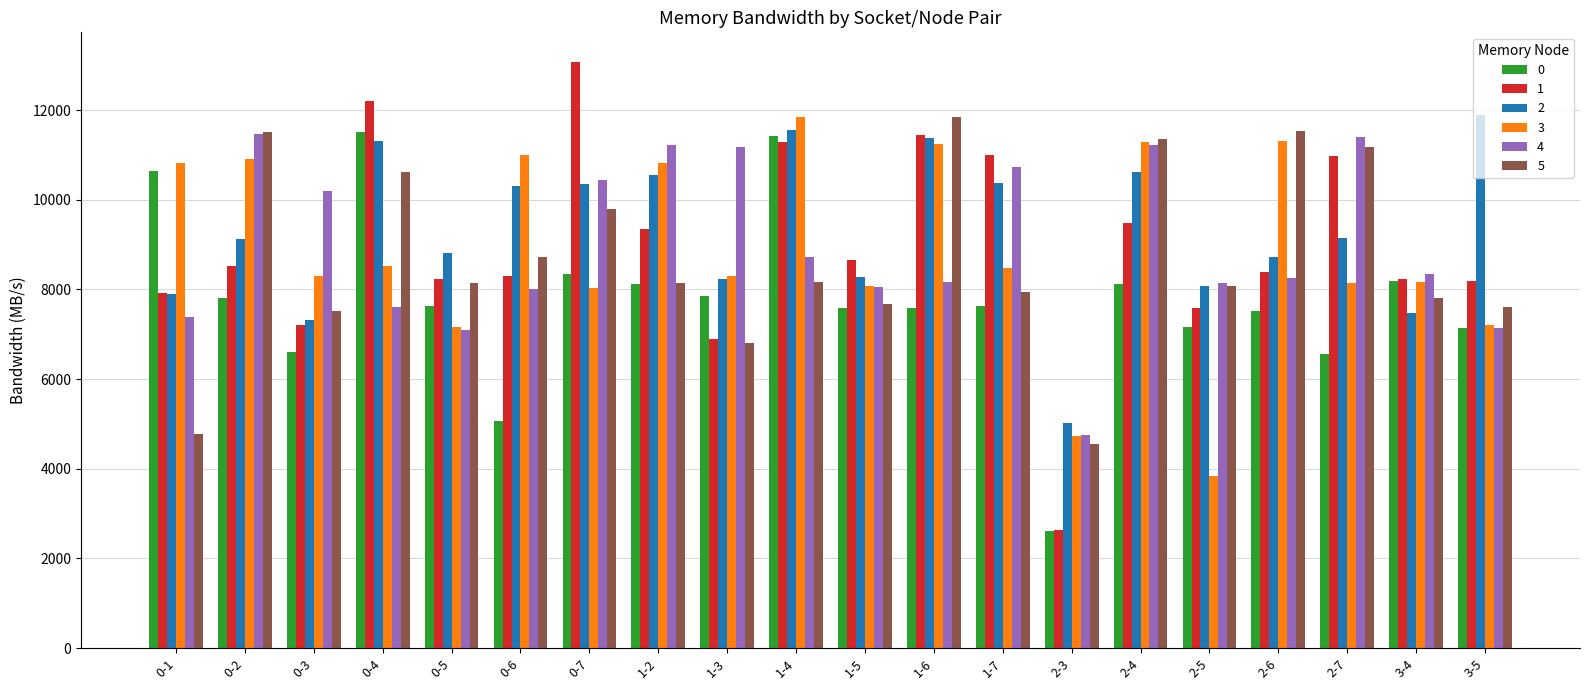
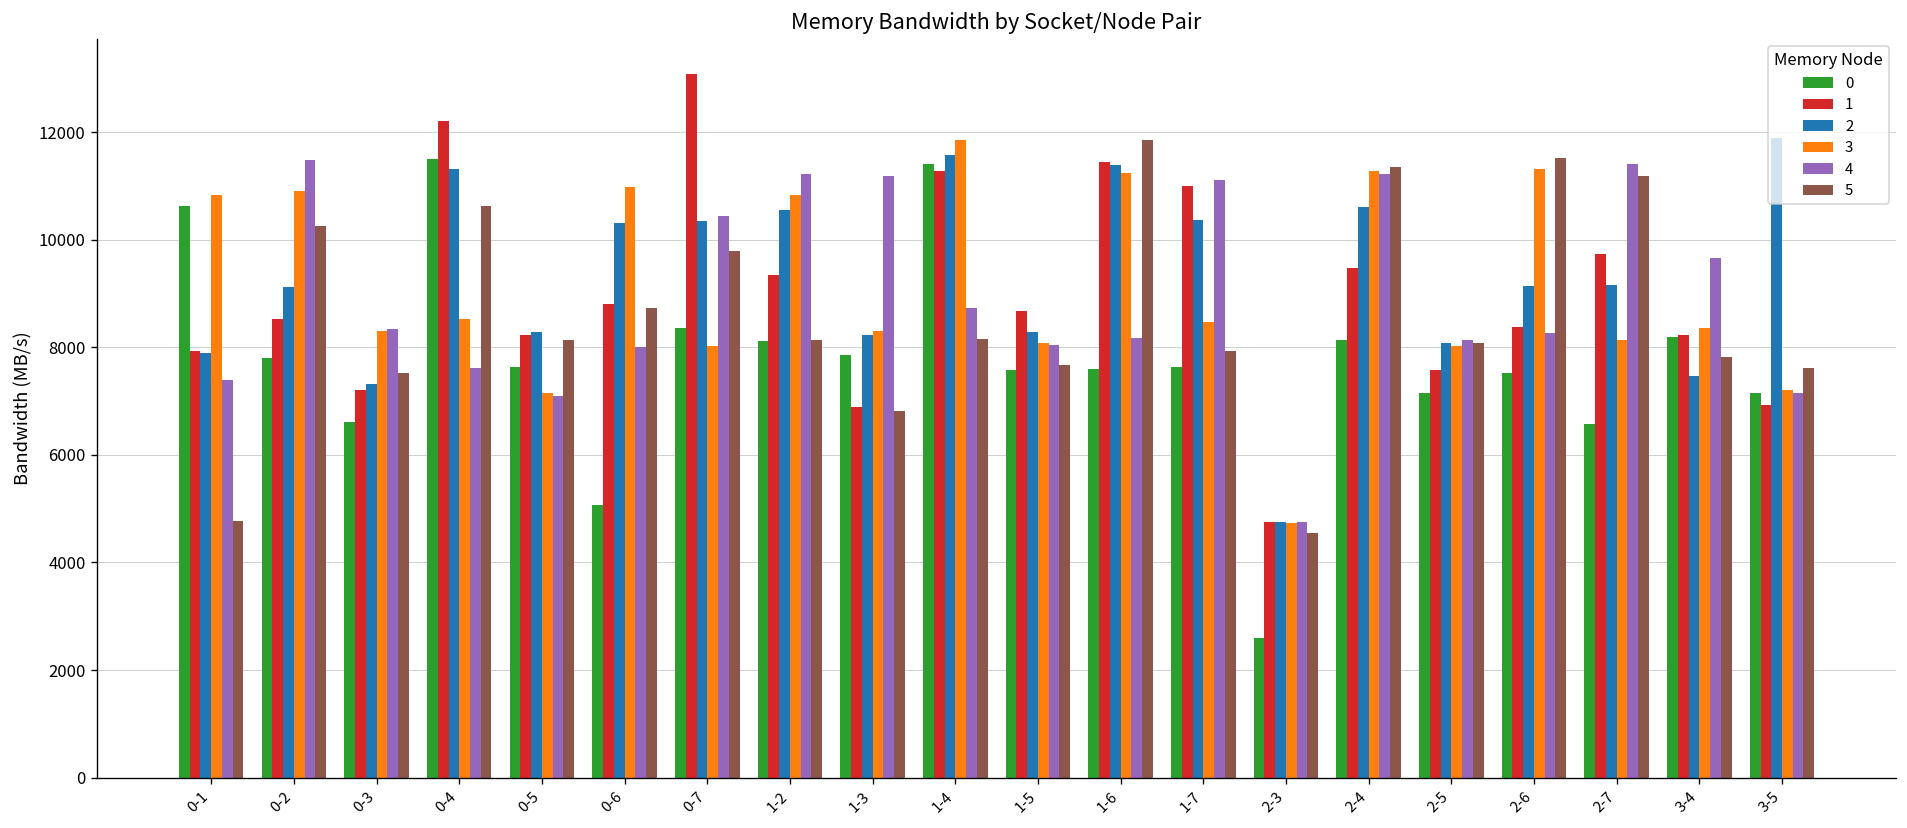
  {
    "0": {
      "0-1": 10600,
      "0-2": 7800,
      "0-3": 6600,
      "0-4": 11500,
      "0-5": 7600,
      "0-6": 5100,
      "0-7": 8400,
      "1-2": 8100,
      "1-3": 7900,
      "1-4": 11400,
      "1-5": 7600,
      "1-6": 7600,
      "1-7": 7600,
      "2-3": 2600,
      "2-4": 8100,
      "2-5": 7200,
      "2-6": 7500,
      "2-7": 6600,
      "3-4": 8200,
      "3-5": 7100
    },
    "1": {
      "0-1": 7900,
      "0-2": 8500,
      "0-3": 7200,
      "0-4": 12200,
      "0-5": 8200,
-     "0-6": 8300,
+     "0-6": 8800,
      "0-7": 13100,
      "1-2": 9300,
      "1-3": 6900,
      "1-4": 11300,
      "1-5": 8700,
      "1-6": 11400,
      "1-7": 11000,
-     "2-3": 2600,
+     "2-3": 4800,
      "2-4": 9500,
      "2-5": 7600,
      "2-6": 8400,
-     "2-7": 11000,
+     "2-7": 9700,
      "3-4": 8200,
-     "3-5": 8200
+     "3-5": 6900
    },
    "2": {
      "0-1": 7900,
      "0-2": 9100,
      "0-3": 7300,
      "0-4": 11300,
-     "0-5": 8800,
+     "0-5": 8300,
      "0-6": 10300,
      "0-7": 10300,
      "1-2": 10600,
      "1-3": 8200,
      "1-4": 11600,
      "1-5": 8300,
      "1-6": 11400,
      "1-7": 10400,
-     "2-3": 5000,
+     "2-3": 4800,
      "2-4": 10600,
      "2-5": 8100,
-     "2-6": 8700,
+     "2-6": 9100,
      "2-7": 9200,
      "3-4": 7500
    },
    "3": {
      "0-1": 10800,
      "0-2": 10900,
      "0-3": 8300,
      "0-4": 8500,
      "0-5": 7200,
      "0-6": 11000,
      "0-7": 8000,
      "1-2": 10800,
      "1-3": 8300,
      "1-4": 11800,
      "1-5": 8100,
      "1-6": 11200,
      "1-7": 8500,
      "2-3": 4700,
      "2-4": 11300,
-     "2-5": 3800,
+     "2-5": 8000,
      "2-6": 11300,
      "2-7": 8100,
-     "3-4": 8200,
+     "3-4": 8400,
      "3-5": 7200
    },
    "4": {
      "0-1": 7400,
      "0-2": 11500,
-     "0-3": 10200,
+     "0-3": 8300,
      "0-4": 7600,
      "0-5": 7100,
      "0-6": 8000,
      "0-7": 10400,
      "1-2": 11200,
      "1-3": 11200,
      "1-4": 8700,
      "1-5": 8100,
      "1-6": 8200,
-     "1-7": 10700,
+     "1-7": 11100,
      "2-3": 4700,
      "2-4": 11200,
      "2-5": 8100,
      "2-6": 8300,
      "2-7": 11400,
-     "3-4": 8300,
+     "3-4": 9700,
      "3-5": 7100
    },
    "5": {
      "0-1": 4800,
-     "0-2": 11500,
+     "0-2": 10300,
      "0-3": 7500,
      "0-4": 10600,
      "0-5": 8100,
      "0-6": 8700,
      "0-7": 9800,
      "1-2": 8100,
      "1-3": 6800,
      "1-4": 8200,
      "1-5": 7700,
      "1-6": 11900,
      "1-7": 7900,
      "2-3": 4500,
      "2-4": 11300,
      "2-5": 8100,
      "2-6": 11500,
      "2-7": 11200,
      "3-4": 7800,
      "3-5": 7600
    }
  }
